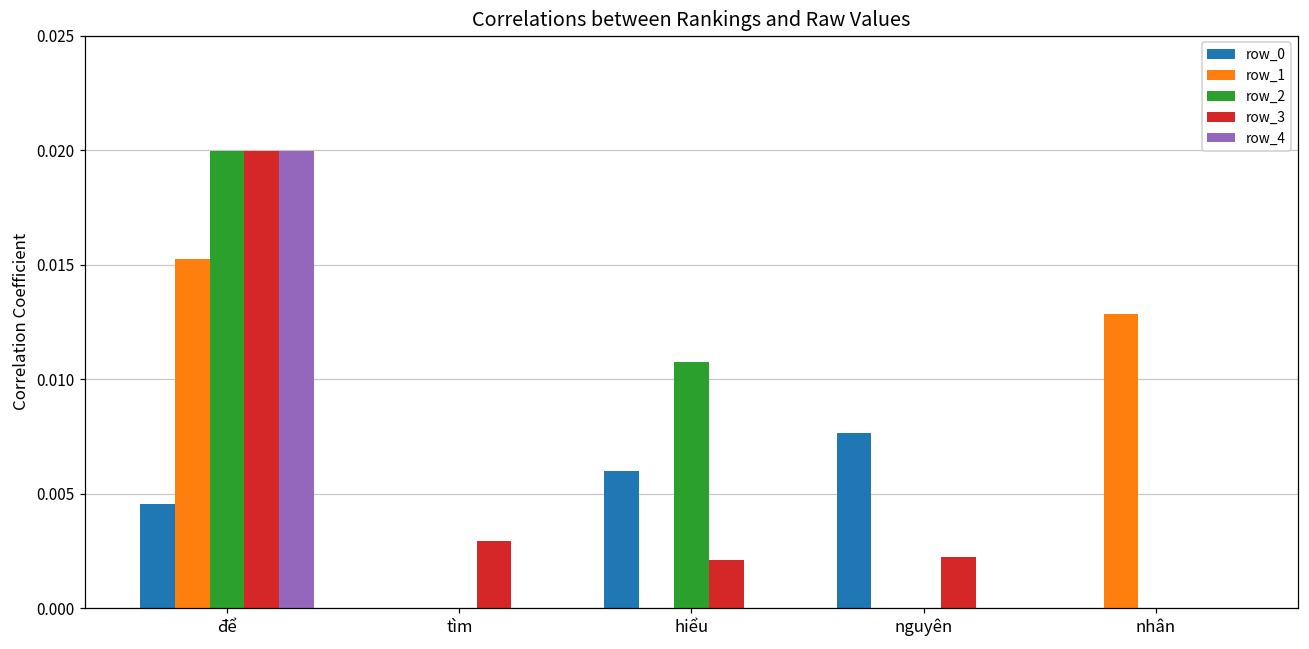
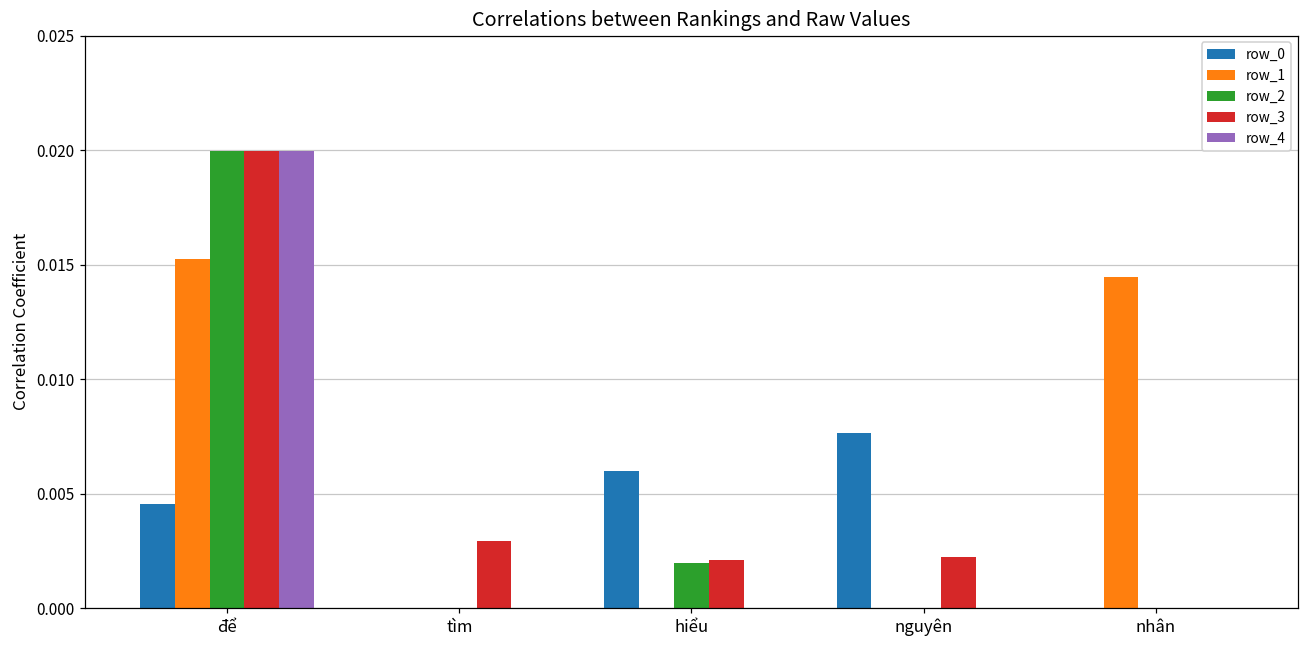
  {
    "row_0": {
      "để": 0.0046,
      "tìm": 0.0000,
      "hiểu": 0.0060,
      "nguyên": 0.0076,
      "nhân": 0.0000
    },
    "row_1": {
      "để": 0.0152,
      "tìm": 0.0000,
      "hiểu": 0.0000,
      "nguyên": 0.0000,
-     "nhân": 0.0128
+     "nhân": 0.0145
    },
    "row_2": {
      "để": 0.0200,
      "tìm": 0.0000,
-     "hiểu": 0.0108,
+     "hiểu": 0.0020,
      "nguyên": 0.0000,
      "nhân": 0.0000
    },
    "row_3": {
      "để": 0.0200,
      "tìm": 0.0029,
      "hiểu": 0.0021,
      "nguyên": 0.0022,
      "nhân": 0.0000
    },
    "row_4": {
      "để": 0.0200,
      "tìm": 0.0000,
      "hiểu": 0.0000,
      "nguyên": 0.0000,
      "nhân": 0.0000
    }
  }
